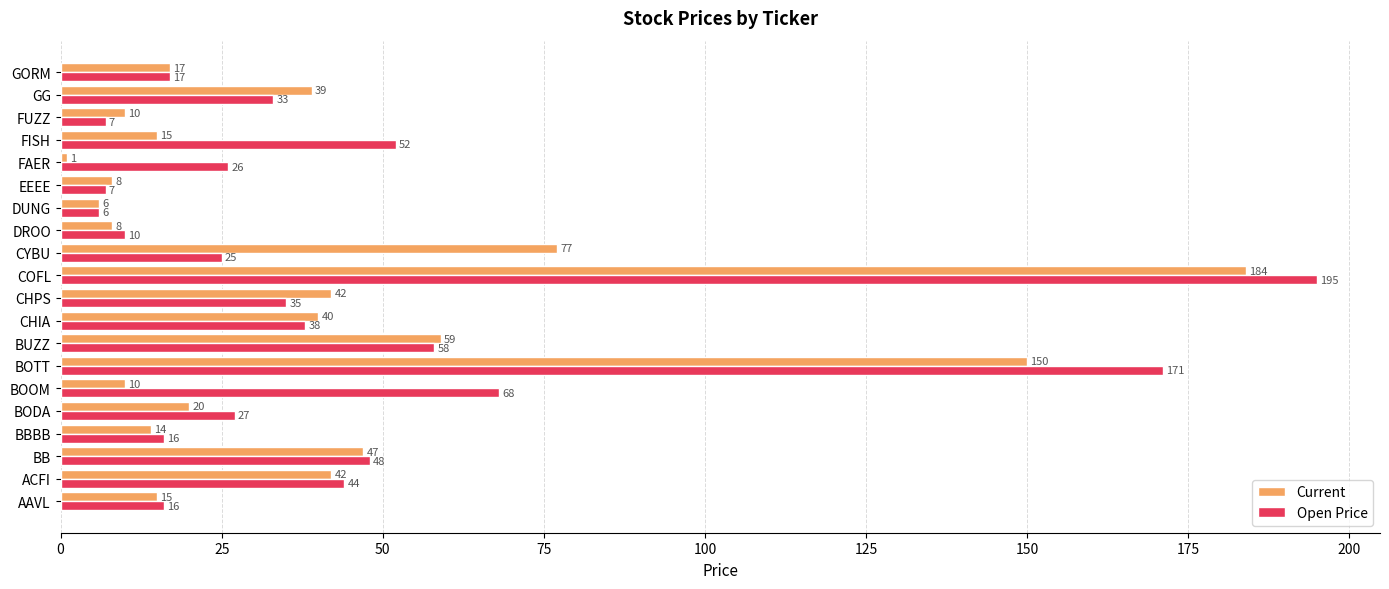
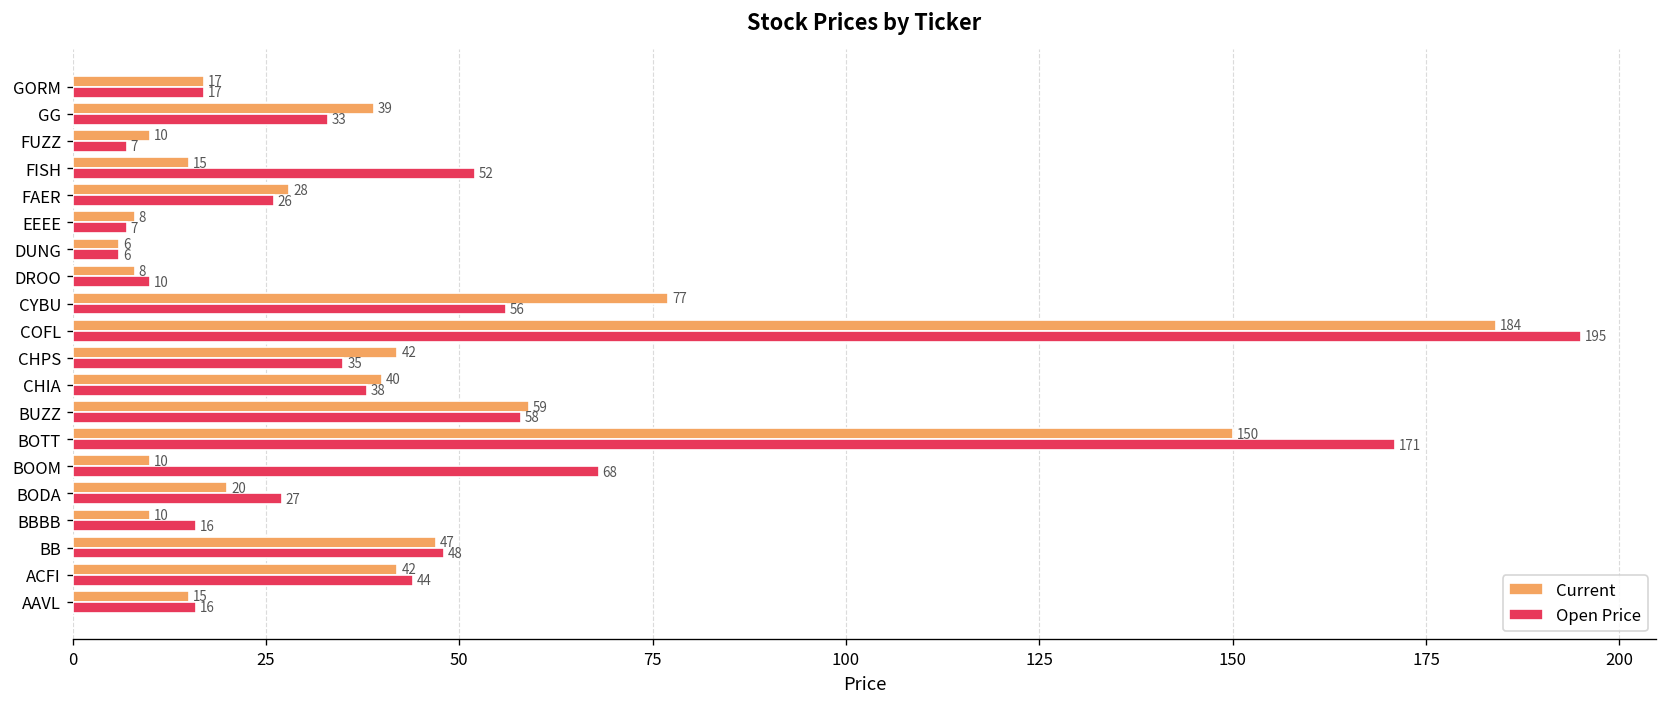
  {
    "Current": {
      "GORM": 17,
      "GG": 39,
      "FUZZ": 10,
      "FISH": 15,
-     "FAER": 1,
+     "FAER": 28,
      "EEEE": 8,
      "DUNG": 6,
      "DROO": 8,
      "CYBU": 77,
      "COFL": 184,
      "CHPS": 42,
      "CHIA": 40,
      "BUZZ": 59,
      "BOTT": 150,
      "BOOM": 10,
      "BODA": 20,
-     "BBBB": 14,
+     "BBBB": 10,
      "BB": 47,
      "ACFI": 42,
      "AAVL": 15
    },
    "Open Price": {
      "GORM": 17,
      "GG": 33,
      "FUZZ": 7,
      "FISH": 52,
      "FAER": 26,
      "EEEE": 7,
      "DUNG": 6,
      "DROO": 10,
-     "CYBU": 25,
+     "CYBU": 56,
      "COFL": 195,
      "CHPS": 35,
      "CHIA": 38,
      "BUZZ": 58,
      "BOTT": 171,
      "BOOM": 68,
      "BODA": 27,
      "BBBB": 16,
      "BB": 48,
      "ACFI": 44,
      "AAVL": 16
    }
  }
